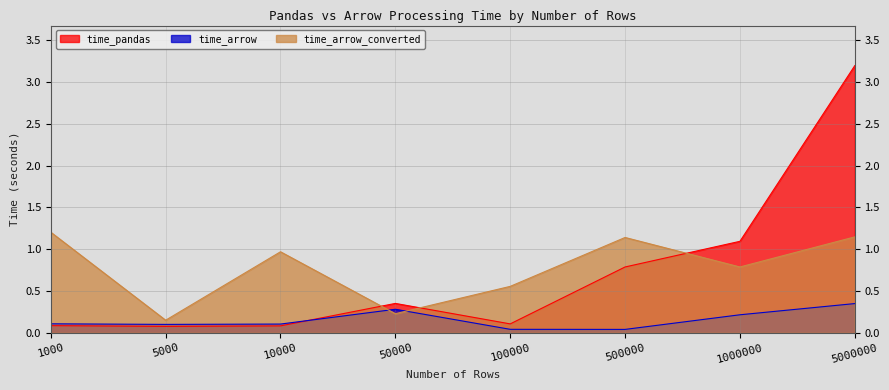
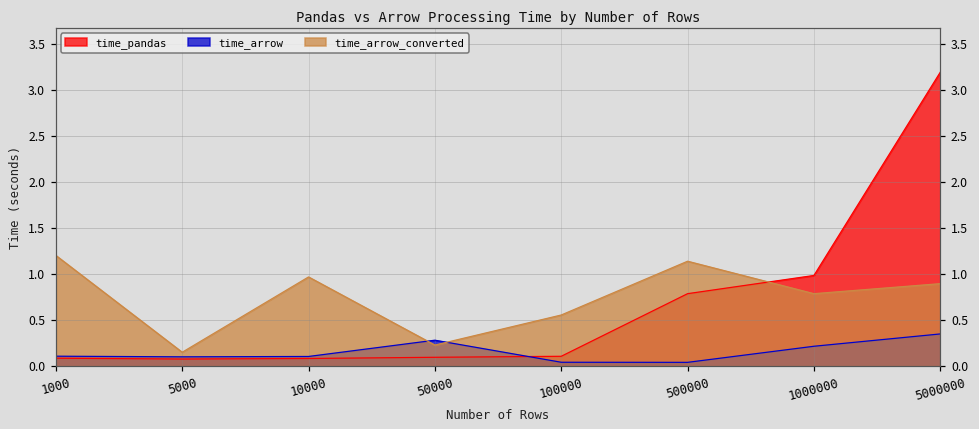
  {
    "time_pandas": {
-     "50000": 0.4,
+     "50000": 0.1,
      "100000": 0.1,
      "500000": 0.8,
-     "1000000": 1.1,
+     "1000000": 1.0,
      "5000000": 3.2
    },
    "time_arrow": {
      "50000": 0.3,
      "100000": 0.0,
      "500000": 0.0,
      "1000000": 0.2,
      "5000000": 0.4
    },
    "time_arrow_converted": {
      "1000": 1.2,
      "5000": 0.2,
      "10000": 1.0,
      "50000": 0.2,
      "100000": 0.6,
      "500000": 1.1,
      "1000000": 0.8,
-     "5000000": 1.1
+     "5000000": 0.9
    }
  }
